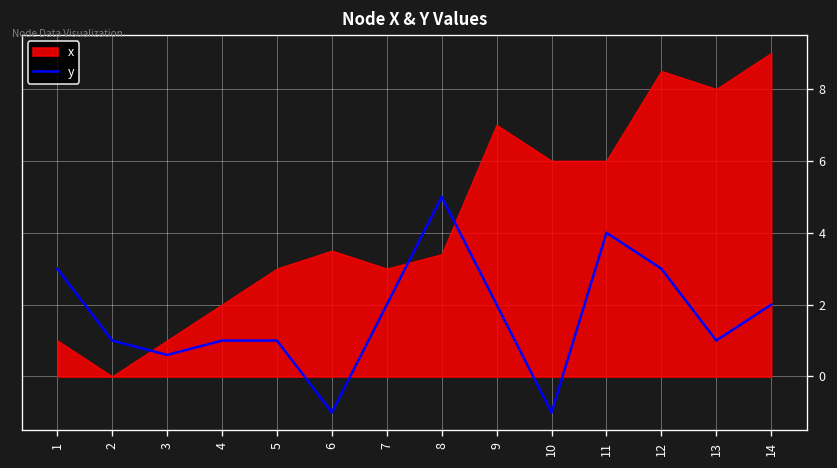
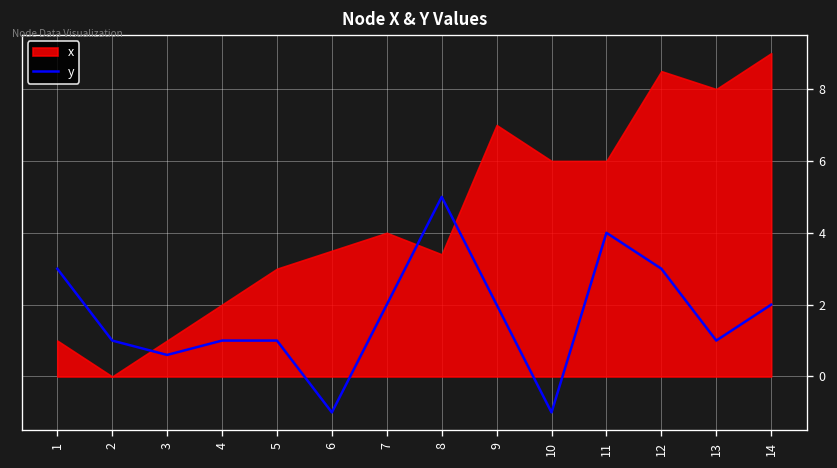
  {
    "y": {
      "1": 3,
      "2": 1,
      "3": 0.6,
      "4": 1,
      "5": 1,
      "6": -1,
      "7": 2,
      "8": 5,
      "9": 2,
      "10": -1,
      "11": 4,
      "12": 3,
      "13": 1,
      "14": 2
    },
    "x": {
      "1": 1,
      "2": 0,
      "3": 1,
      "4": 2,
      "5": 3,
      "6": 3.5,
-     "7": 3,
+     "7": 4,
      "8": 3.4,
      "9": 7,
      "10": 6,
      "11": 6,
      "12": 8.5,
      "13": 8,
      "14": 9
    }
  }
